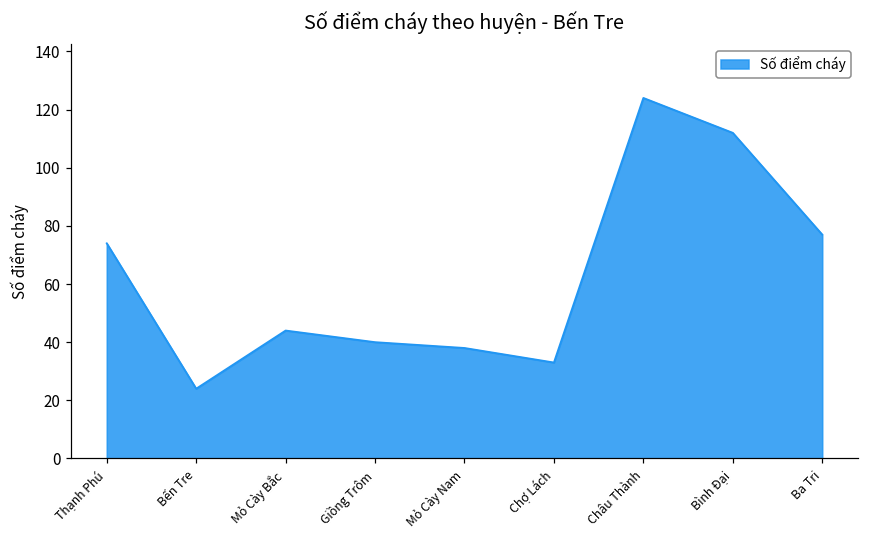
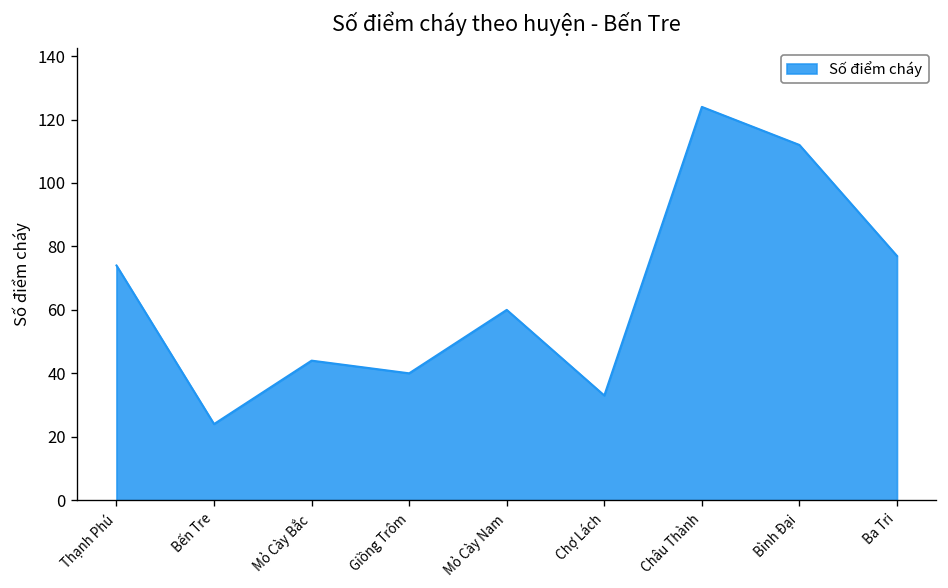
  {
    "Thạnh Phú": 74,
    "Bến Tre": 24,
    "Mỏ Cày Bắc": 44,
    "Giồng Trôm": 40,
-   "Mỏ Cày Nam": 38,
+   "Mỏ Cày Nam": 60,
    "Chợ Lách": 33,
    "Châu Thành": 124,
    "Bình Đại": 112,
    "Ba Tri": 77
  }
